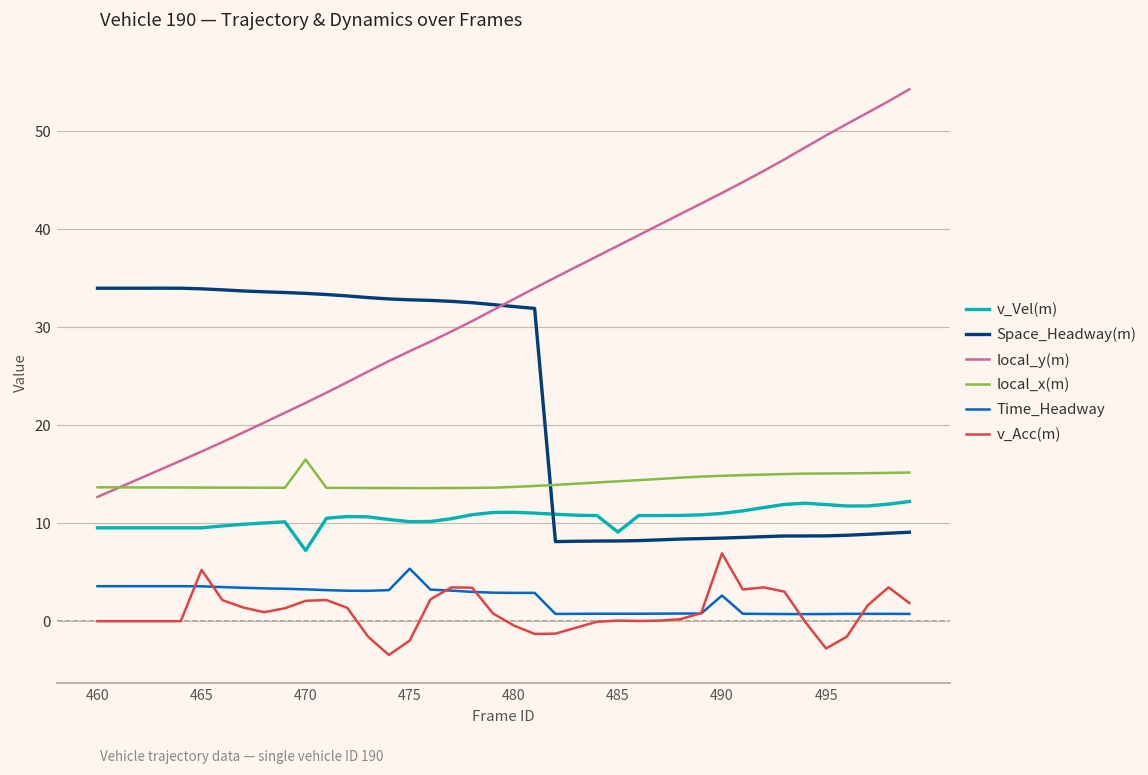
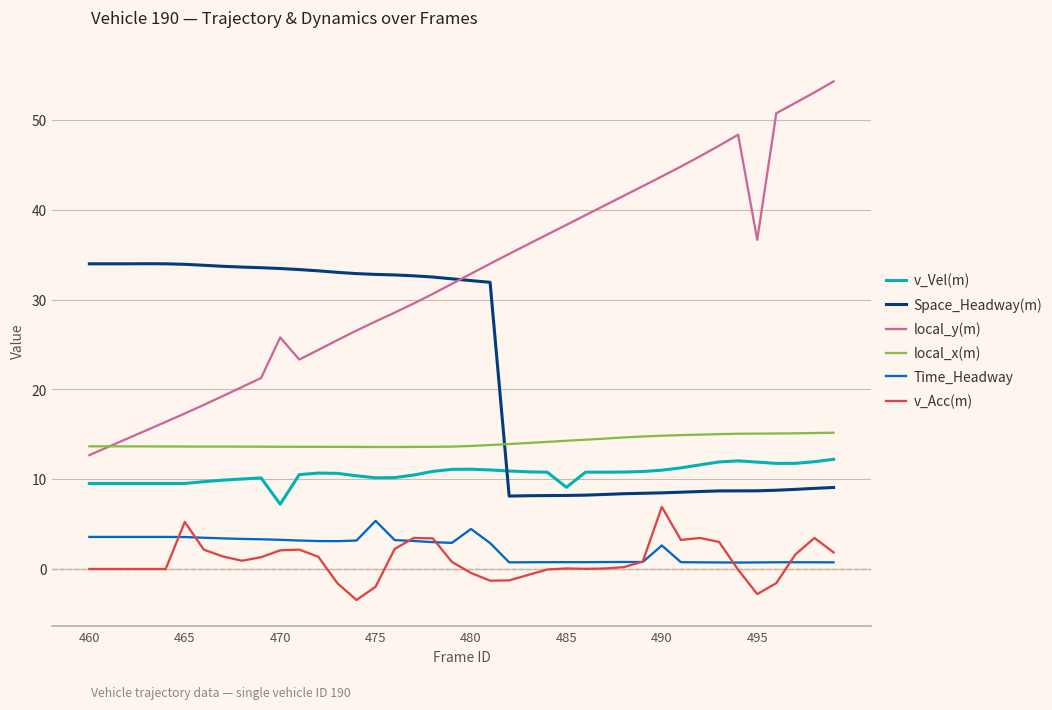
  {
    "v_Vel(m)": {
      "460": 10,
      "465": 10,
      "470": 7,
      "475": 10,
      "480": 11,
      "485": 9,
      "490": 11,
      "495": 12
    },
    "Space_Headway(m)": {
      "460": 34,
      "465": 34,
      "470": 33,
      "475": 33,
      "480": 32,
      "485": 8,
      "490": 8,
      "495": 9
    },
    "local_y(m)": {
      "460": 13,
      "465": 17,
-     "470": 22,
+     "470": 26,
      "475": 28,
      "480": 33,
      "485": 38,
      "490": 44,
-     "495": 50
+     "495": 37
    },
    "local_x(m)": {
      "460": 14,
      "465": 14,
-     "470": 16,
+     "470": 14,
      "475": 14,
      "480": 14,
      "485": 14,
      "490": 15,
      "495": 15
    },
    "Time_Headway": {
      "460": 4,
      "465": 4,
      "470": 3,
      "475": 5,
-     "480": 3,
+     "480": 4,
      "485": 1,
      "490": 3,
      "495": 1
    },
    "v_Acc(m)": {
      "460": 0,
      "465": 5,
      "470": 2,
      "475": -2,
      "480": 0,
      "485": 0,
      "490": 7,
      "495": -3
    }
  }
